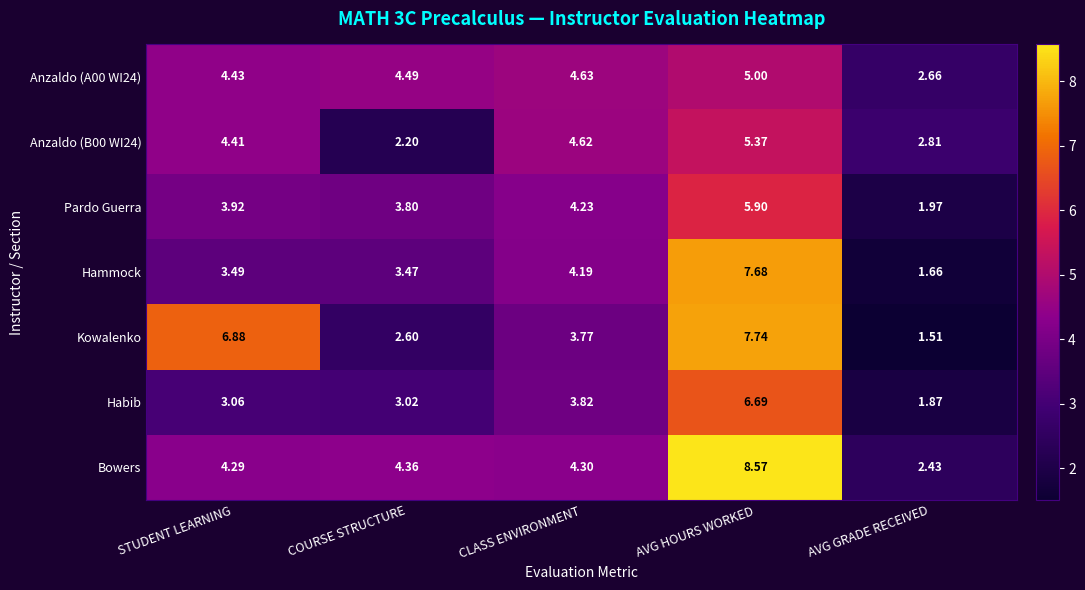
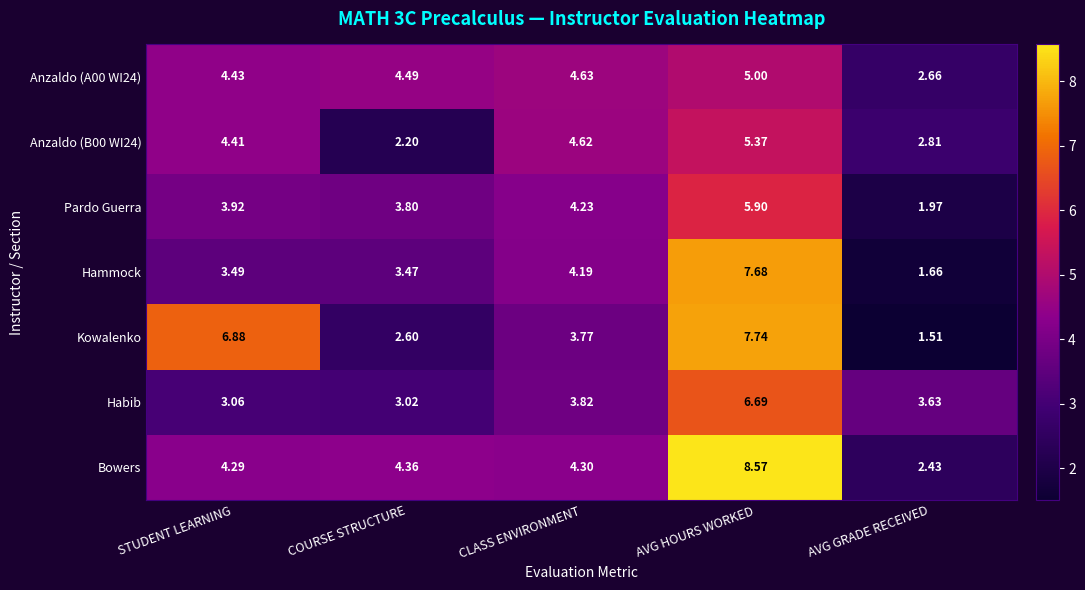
  {
    "Anzaldo (A00 WI24)": {
      "STUDENT LEARNING": 4.43,
      "COURSE STRUCTURE": 4.49,
      "CLASS ENVIRONMENT": 4.63,
      "AVG HOURS WORKED": 5.00,
      "AVG GRADE RECEIVED": 2.66
    },
    "Anzaldo (B00 WI24)": {
      "STUDENT LEARNING": 4.41,
      "COURSE STRUCTURE": 2.20,
      "CLASS ENVIRONMENT": 4.62,
      "AVG HOURS WORKED": 5.37,
      "AVG GRADE RECEIVED": 2.81
    },
    "Pardo Guerra": {
      "STUDENT LEARNING": 3.92,
      "COURSE STRUCTURE": 3.80,
      "CLASS ENVIRONMENT": 4.23,
      "AVG HOURS WORKED": 5.90,
      "AVG GRADE RECEIVED": 1.97
    },
    "Hammock": {
      "STUDENT LEARNING": 3.49,
      "COURSE STRUCTURE": 3.47,
      "CLASS ENVIRONMENT": 4.19,
      "AVG HOURS WORKED": 7.68,
      "AVG GRADE RECEIVED": 1.66
    },
    "Kowalenko": {
      "STUDENT LEARNING": 6.88,
      "COURSE STRUCTURE": 2.60,
      "CLASS ENVIRONMENT": 3.77,
      "AVG HOURS WORKED": 7.74,
      "AVG GRADE RECEIVED": 1.51
    },
    "Habib": {
      "STUDENT LEARNING": 3.06,
      "COURSE STRUCTURE": 3.02,
      "CLASS ENVIRONMENT": 3.82,
      "AVG HOURS WORKED": 6.69,
-     "AVG GRADE RECEIVED": 1.87
+     "AVG GRADE RECEIVED": 3.63
    },
    "Bowers": {
      "STUDENT LEARNING": 4.29,
      "COURSE STRUCTURE": 4.36,
      "CLASS ENVIRONMENT": 4.30,
      "AVG HOURS WORKED": 8.57,
      "AVG GRADE RECEIVED": 2.43
    }
  }
